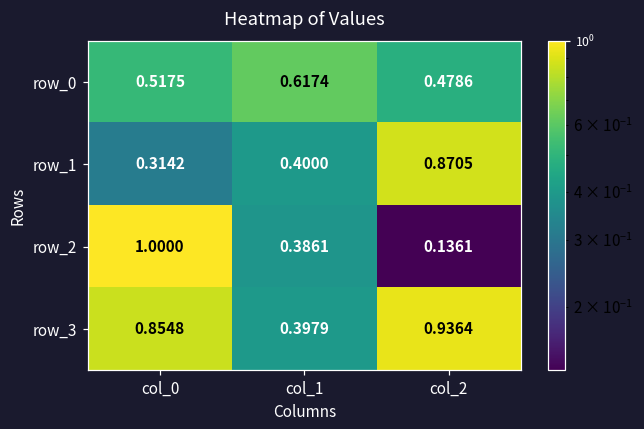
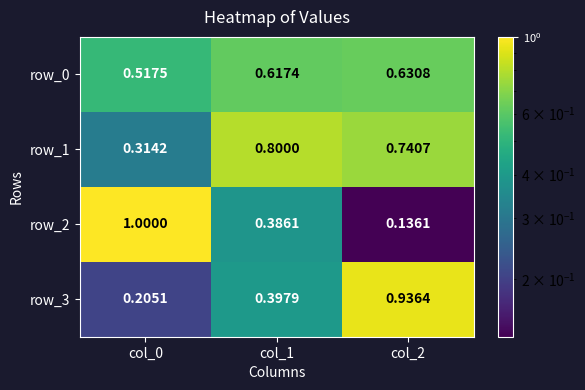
  {
    "row_0": {
      "col_0": 0.5175,
      "col_1": 0.6174,
-     "col_2": 0.4786
+     "col_2": 0.6308
    },
    "row_1": {
      "col_0": 0.3142,
-     "col_1": 0.4000,
-     "col_2": 0.8705
+     "col_1": 0.8000,
+     "col_2": 0.7407
    },
    "row_2": {
      "col_0": 1.0000,
      "col_1": 0.3861,
      "col_2": 0.1361
    },
    "row_3": {
-     "col_0": 0.8548,
+     "col_0": 0.2051,
      "col_1": 0.3979,
      "col_2": 0.9364
    }
  }
